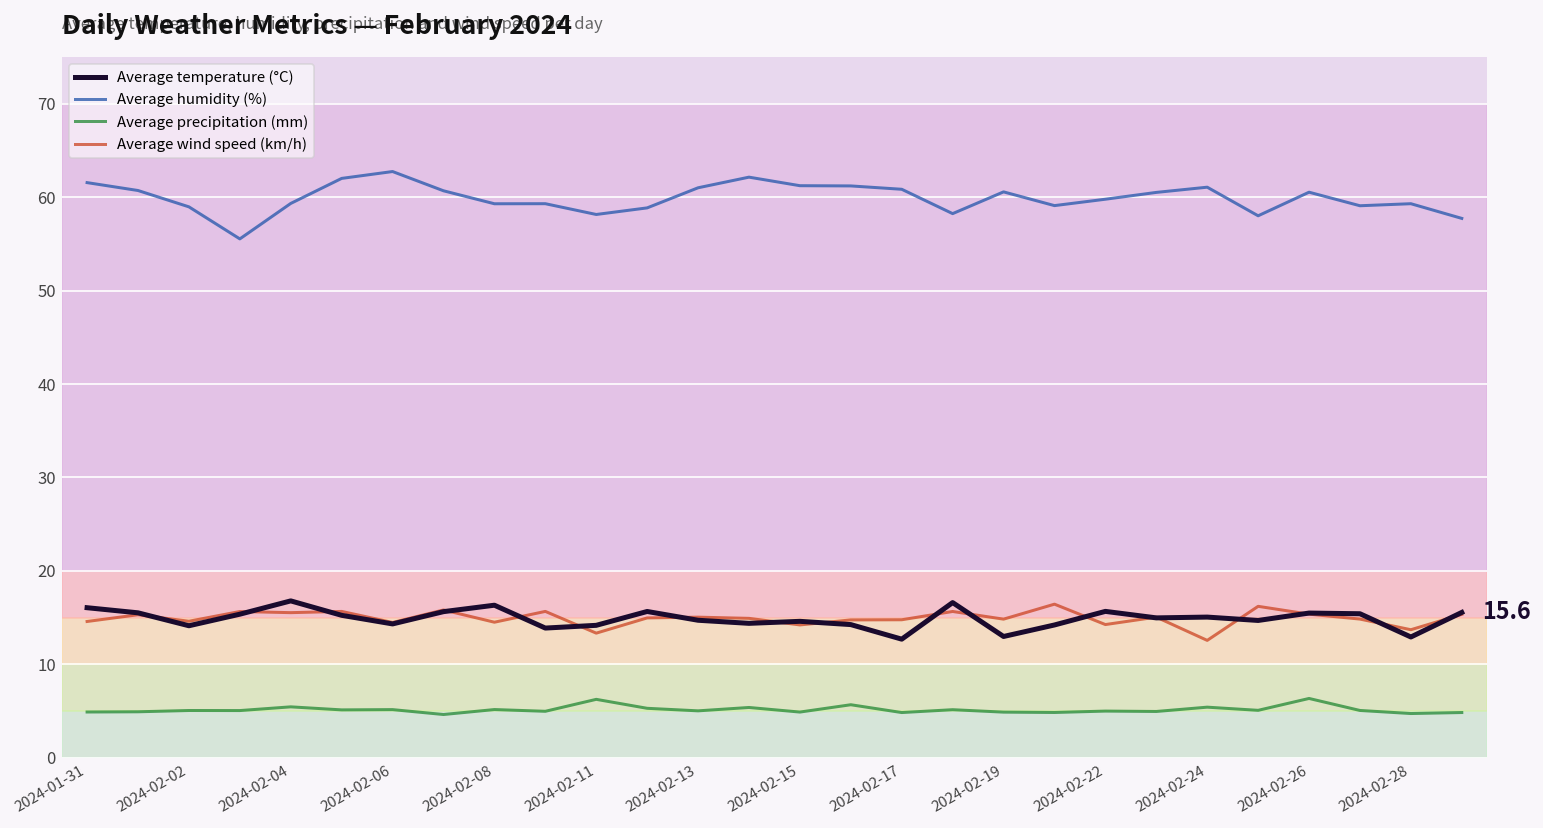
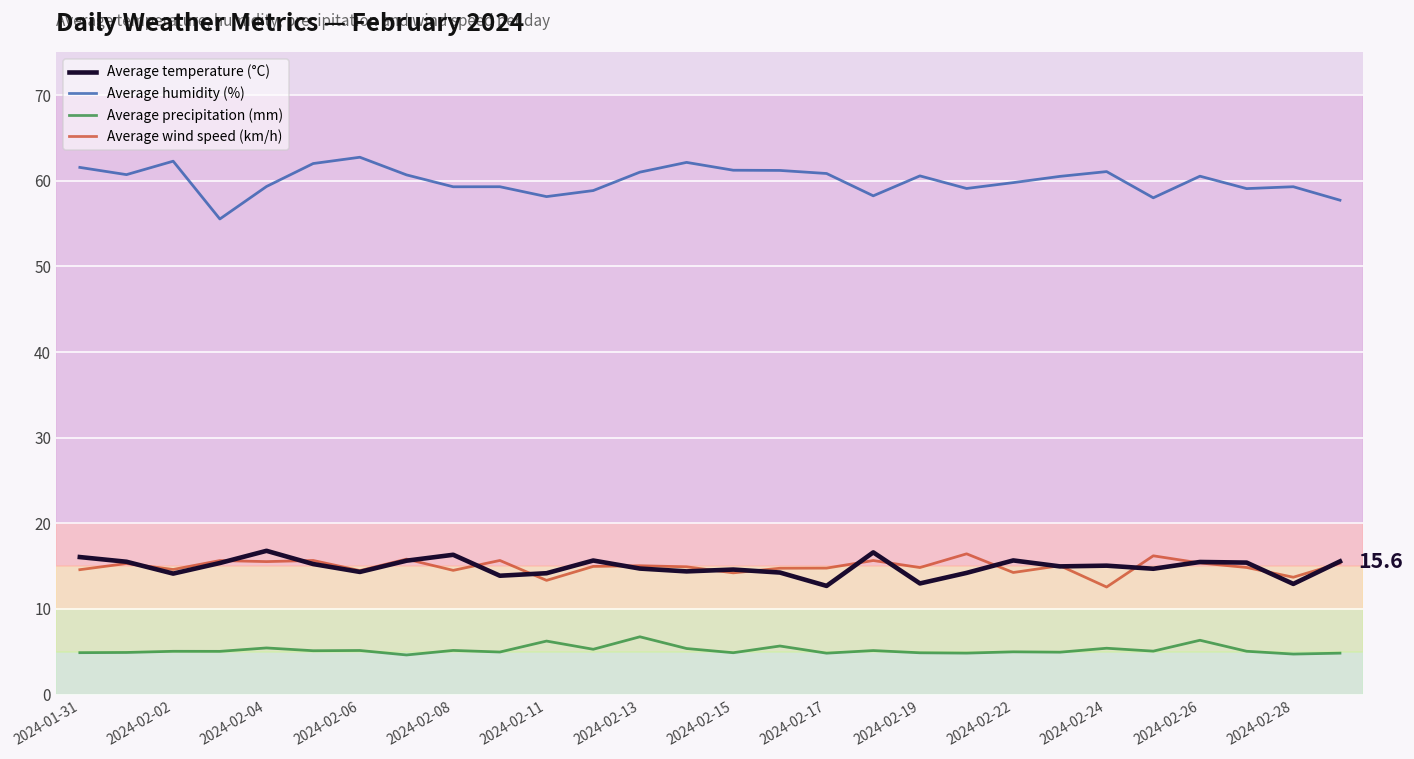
  {
    "Average temperature (°C)": {
      "2024-01-31": 16,
      "2024-02-02": 14,
      "2024-02-04": 17,
      "2024-02-08": 16,
      "2024-02-11": 14,
      "2024-02-13": 15,
      "2024-02-15": 15,
      "2024-02-17": 13,
      "2024-02-19": 13,
      "2024-02-22": 16,
      "2024-02-24": 15,
      "2024-02-28": 13
    },
    "Average humidity (%)": {
      "2024-01-31": 62,
-     "2024-02-02": 59,
+     "2024-02-02": 62,
      "2024-02-04": 59,
      "2024-02-06": 63,
      "2024-02-08": 59,
      "2024-02-11": 58,
      "2024-02-13": 61,
      "2024-02-15": 61,
      "2024-02-17": 61,
      "2024-02-19": 61,
      "2024-02-22": 60,
      "2024-02-24": 61,
      "2024-02-26": 61,
      "2024-02-28": 59
    },
    "Average precipitation (mm)": {
      "2024-01-31": 5,
      "2024-02-02": 5,
      "2024-02-04": 5,
      "2024-02-06": 5,
      "2024-02-08": 5,
      "2024-02-11": 6,
-     "2024-02-13": 5,
+     "2024-02-13": 7,
      "2024-02-15": 5,
      "2024-02-17": 5,
      "2024-02-19": 5,
      "2024-02-22": 5,
      "2024-02-24": 5,
      "2024-02-26": 6,
      "2024-02-28": 5
    },
    "Average wind speed (km/h)": {
      "2024-01-31": 15,
      "2024-02-02": 15,
      "2024-02-04": 16,
      "2024-02-08": 15,
      "2024-02-11": 13,
      "2024-02-13": 15,
      "2024-02-15": 14,
      "2024-02-17": 15,
      "2024-02-19": 15,
      "2024-02-22": 14,
      "2024-02-24": 13,
      "2024-02-28": 14
    }
  }
